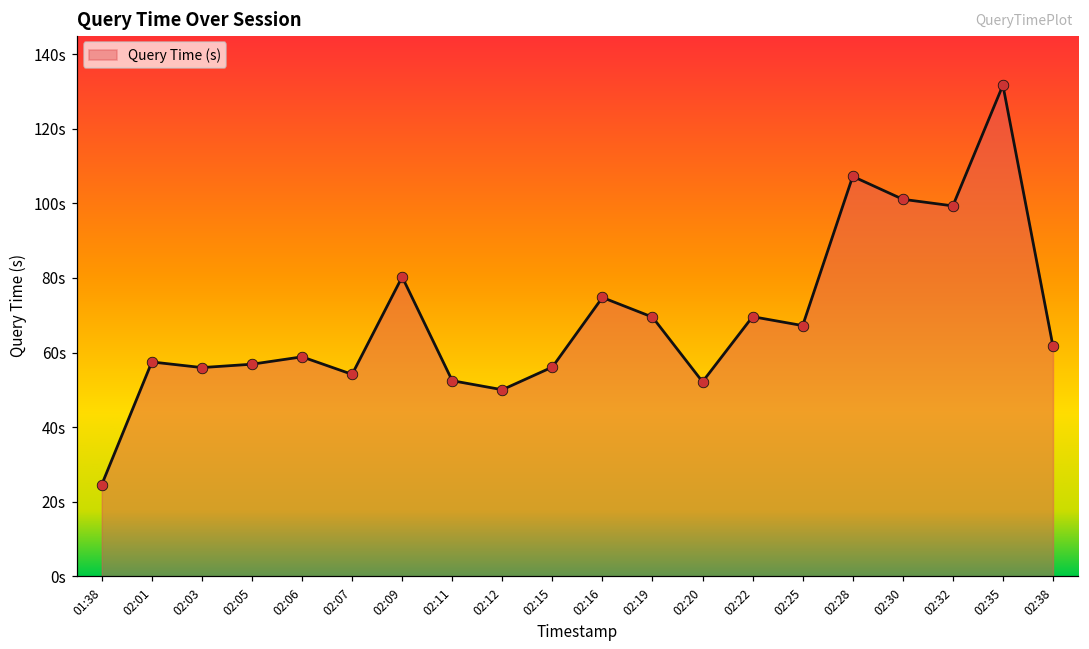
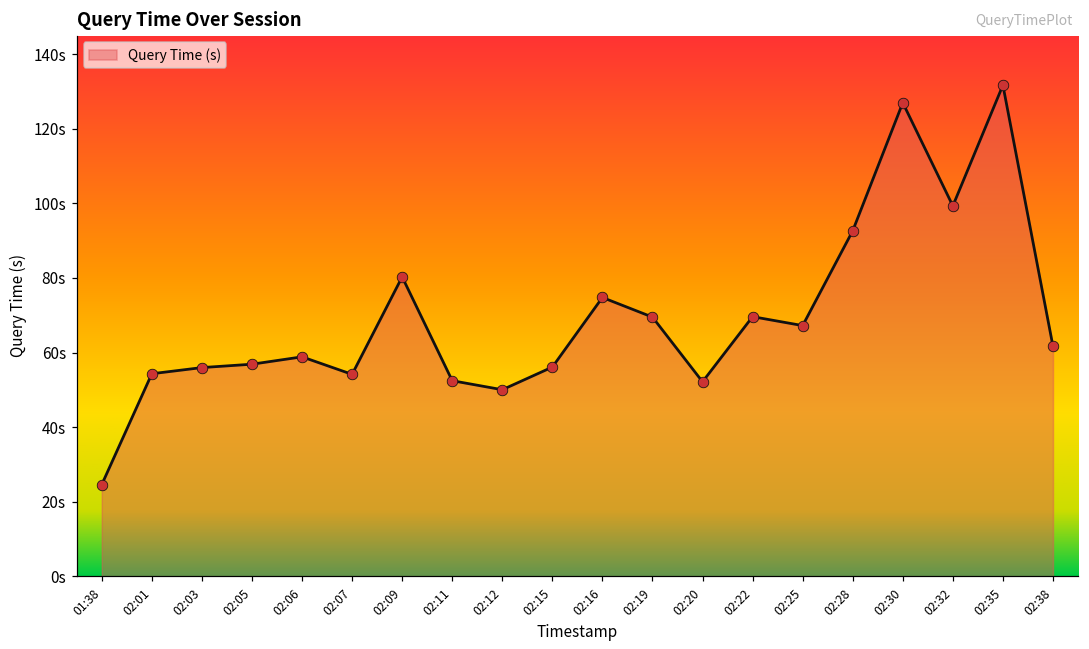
  {
    "01:38": "25s",
-   "02:01": "57s",
+   "02:01": "54s",
    "02:03": "56s",
    "02:05": "57s",
    "02:06": "59s",
    "02:07": "54s",
    "02:09": "80s",
    "02:11": "52s",
    "02:12": "50s",
    "02:15": "56s",
    "02:16": "75s",
    "02:19": "69s",
    "02:20": "52s",
    "02:22": "70s",
    "02:25": "67s",
-   "02:28": "107s",
-   "02:30": "101s",
+   "02:28": "93s",
+   "02:30": "127s",
    "02:32": "99s",
    "02:35": "132s",
    "02:38": "62s"
  }
